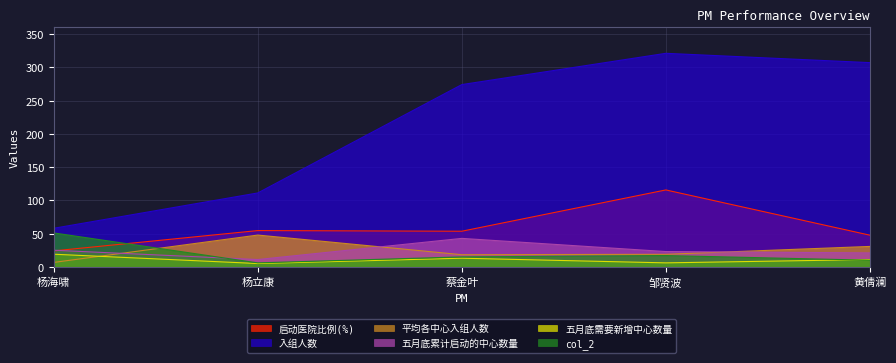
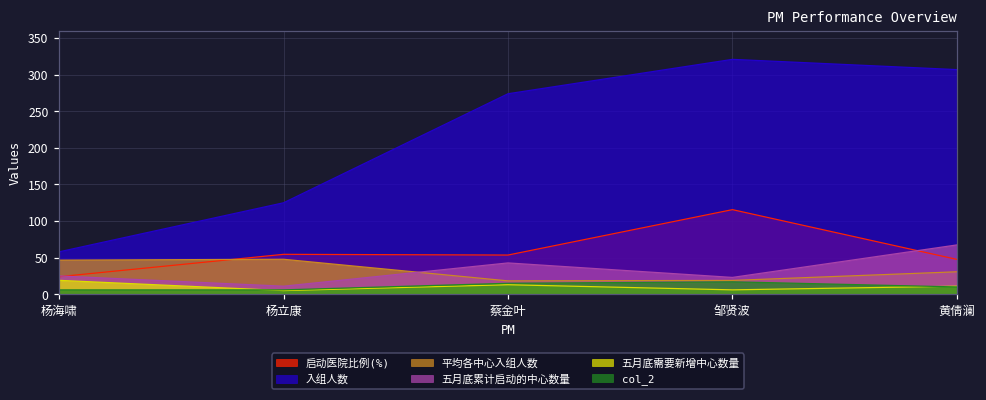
  {
    "启动医院比例(%)": {
      "杨立康": 50,
      "蔡金叶": 50,
      "邹贤波": 120,
      "黄倩澜": 50
    },
    "入组人数": {
      "杨海啸": 60,
-     "杨立康": 110,
+     "杨立康": 130,
      "蔡金叶": 270,
      "邹贤波": 320,
      "黄倩澜": 310
    },
    "平均各中心入组人数": {
-     "杨海啸": 10,
+     "杨海啸": 50,
      "杨立康": 50,
      "黄倩澜": 30
    },
    "五月底累计启动的中心数量": {
      "杨立康": 10,
      "蔡金叶": 40,
      "邹贤波": 20,
-     "黄倩澜": 20
+     "黄倩澜": 70
    },
    "五月底需要新增中心数量": {
      "杨海啸": 20,
      "邹贤波": 10
    },
    "col_2": {
-     "杨海啸": 50
+     "杨海啸": 10
    }
  }
